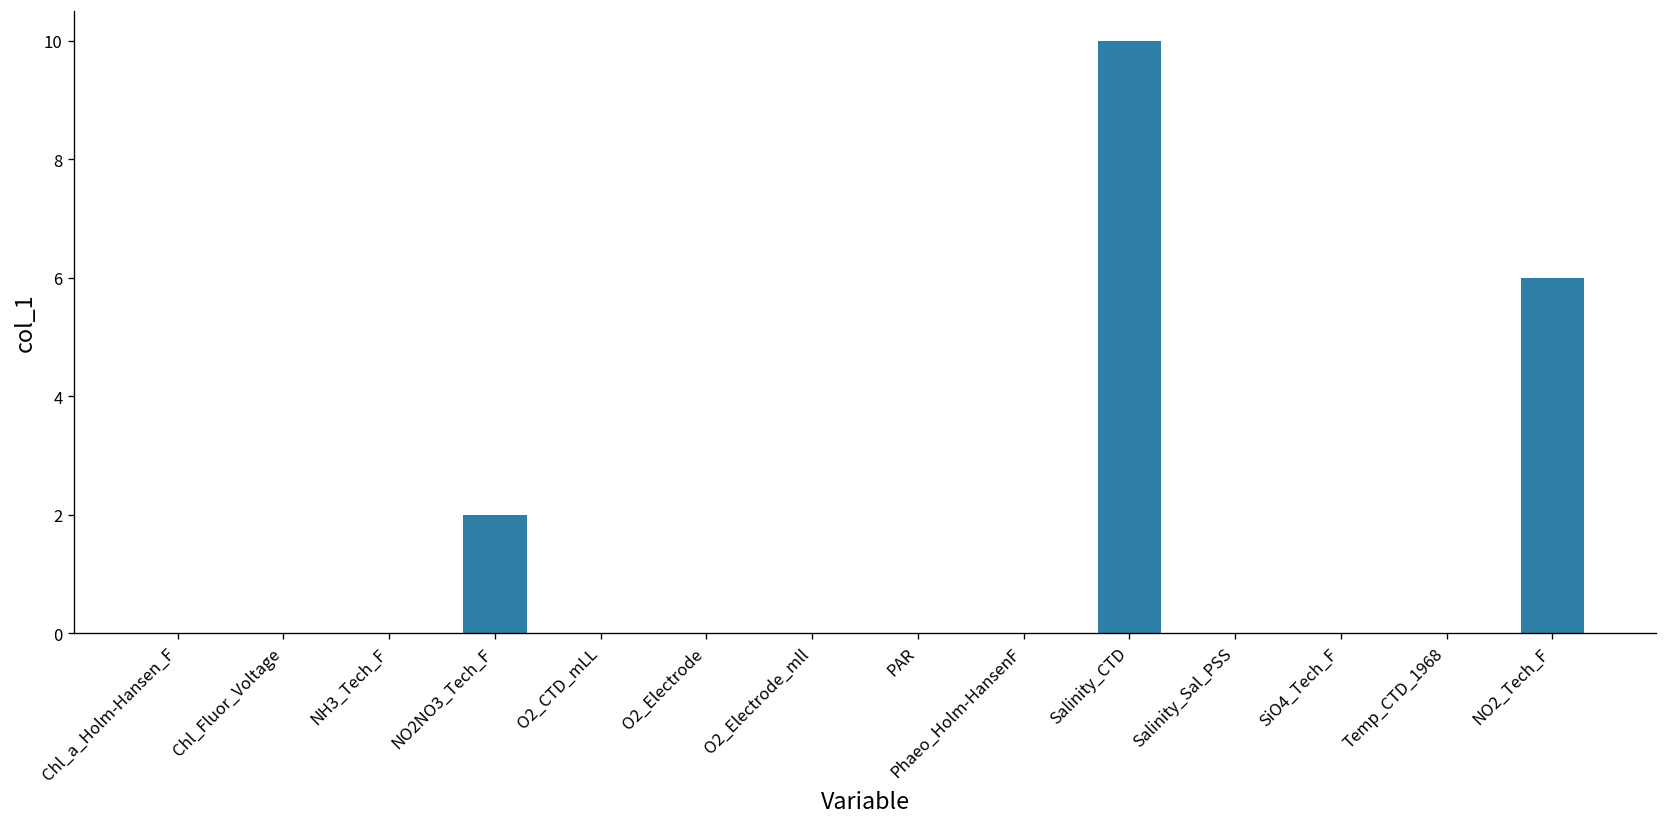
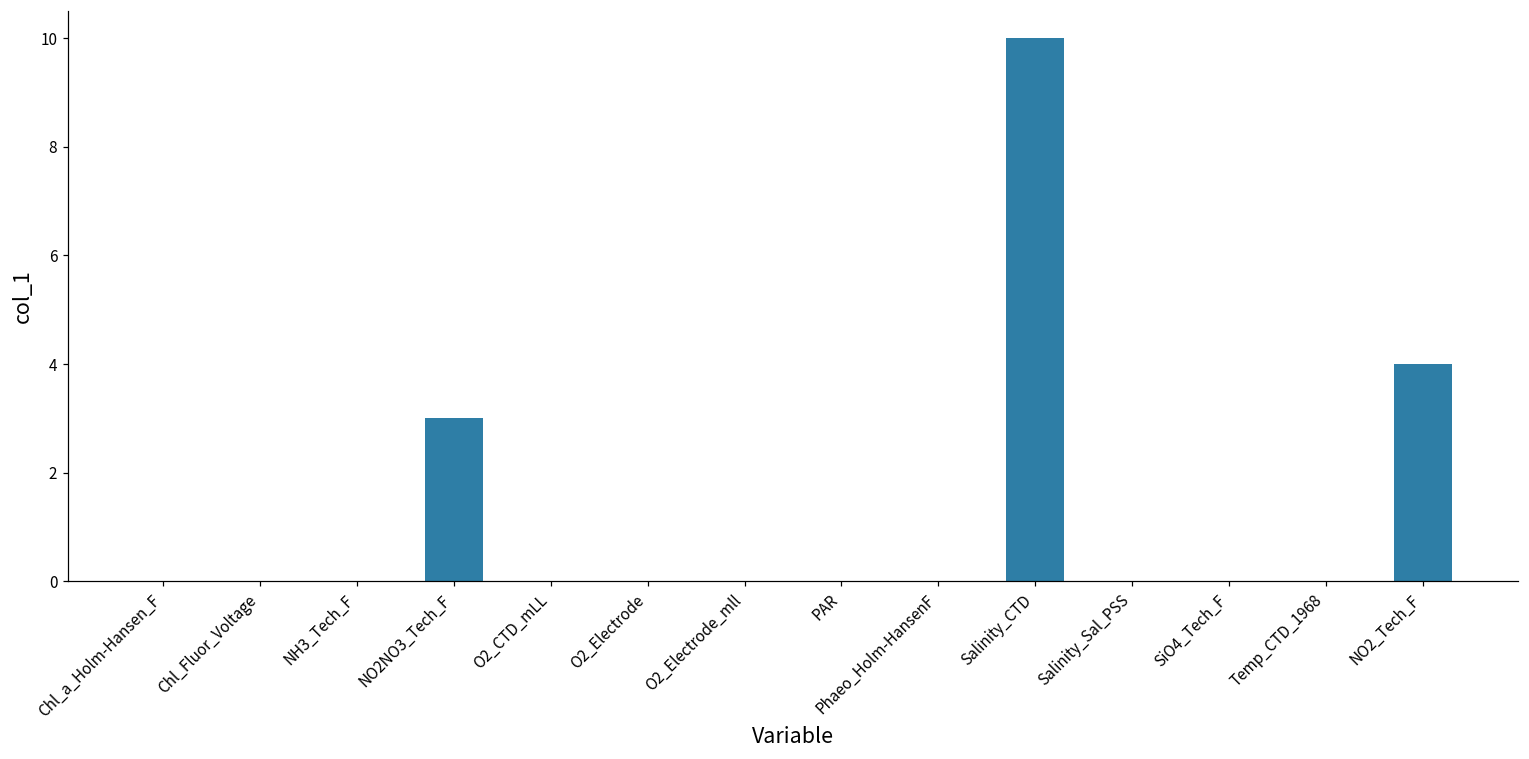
  {
    "Chl_a_Holm-Hansen_F": 0,
    "Chl_Fluor_Voltage": 0,
    "NH3_Tech_F": 0,
-   "NO2NO3_Tech_F": 2,
+   "NO2NO3_Tech_F": 3,
    "O2_CTD_mLL": 0,
    "O2_Electrode": 0,
    "O2_Electrode_mll": 0,
    "PAR": 0,
    "Phaeo_Holm-HansenF": 0,
    "Salinity_CTD": 10,
    "Salinity_Sal_PSS": 0,
    "SiO4_Tech_F": 0,
    "Temp_CTD_1968": 0,
-   "NO2_Tech_F": 6
+   "NO2_Tech_F": 4
  }
